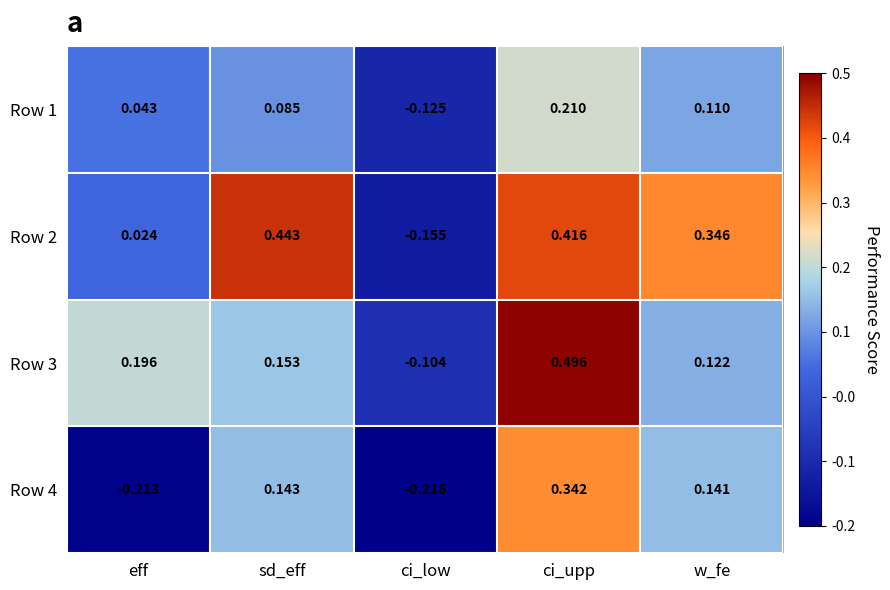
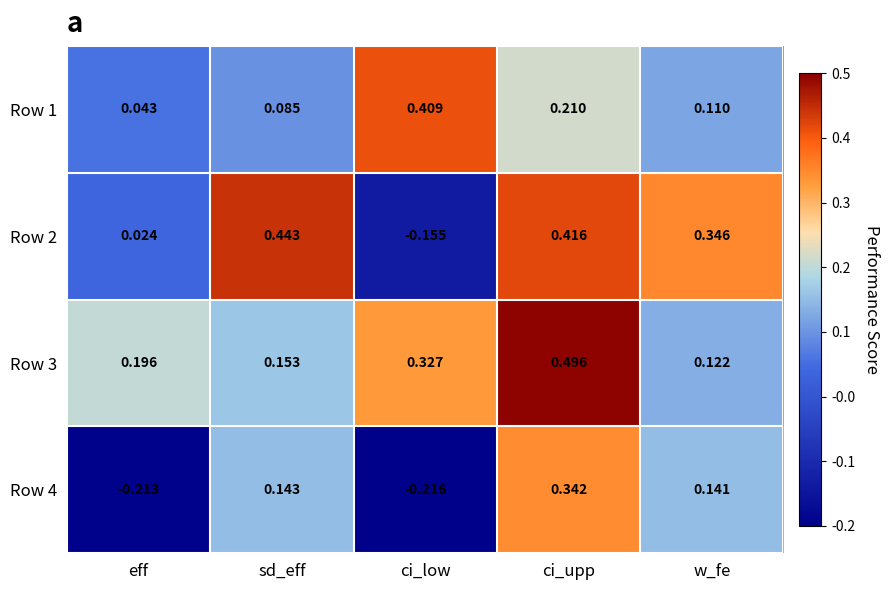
  {
    "Row 1": {
      "eff": 0.043,
      "sd_eff": 0.085,
-     "ci_low": -0.125,
+     "ci_low": 0.409,
      "ci_upp": 0.210,
      "w_fe": 0.110
    },
    "Row 2": {
      "eff": 0.024,
      "sd_eff": 0.443,
      "ci_low": -0.155,
      "ci_upp": 0.416,
      "w_fe": 0.346
    },
    "Row 3": {
      "eff": 0.196,
      "sd_eff": 0.153,
-     "ci_low": -0.104,
+     "ci_low": 0.327,
      "ci_upp": 0.496,
      "w_fe": 0.122
    },
    "Row 4": {
      "eff": -0.213,
      "sd_eff": 0.143,
      "ci_low": -0.216,
      "ci_upp": 0.342,
      "w_fe": 0.141
    }
  }
